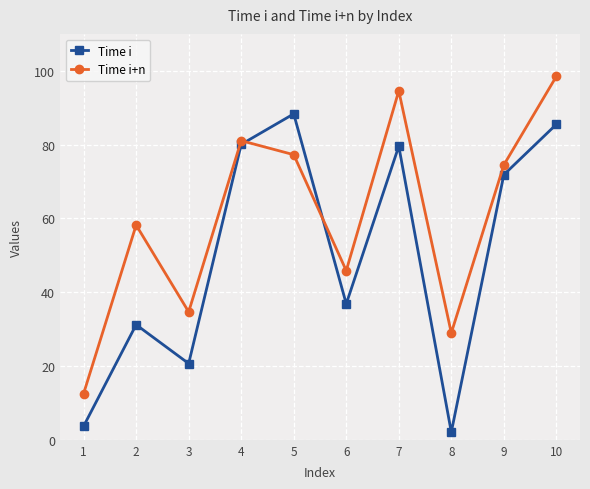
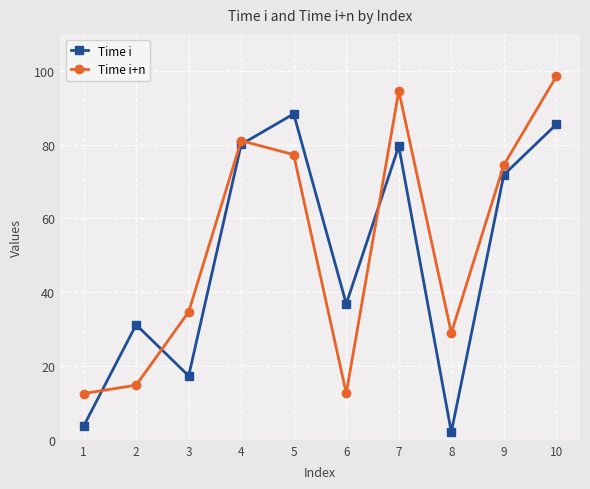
  {
    "Time i": {
      "1": 4,
      "2": 31,
-     "3": 21,
+     "3": 17,
      "4": 80,
      "5": 88,
      "6": 37,
      "7": 80,
      "8": 2,
      "9": 72,
      "10": 85
    },
    "Time i+n": {
      "1": 13,
-     "2": 58,
+     "2": 15,
      "3": 35,
      "4": 81,
      "5": 77,
-     "6": 46,
+     "6": 13,
      "7": 95,
      "8": 29,
      "9": 74,
      "10": 98
    }
  }
